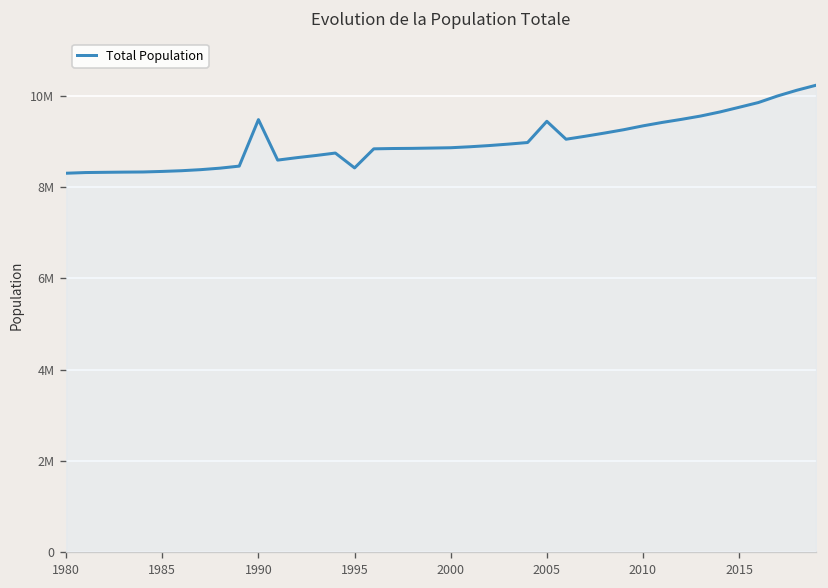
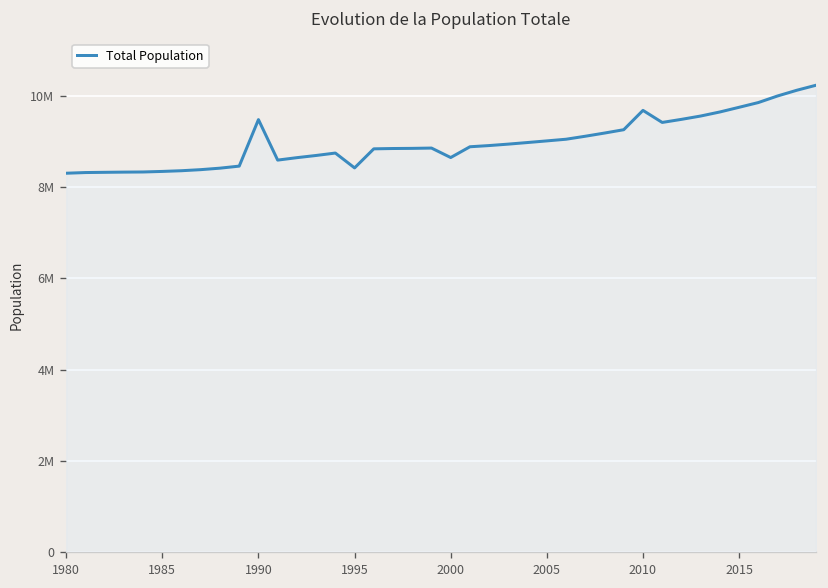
  {
    "1980": 8300000,
    "1985": 8300000,
    "1990": 9500000,
    "1995": 8400000,
-   "2000": 8900000,
-   "2005": 9400000,
-   "2010": 9300000,
+   "2000": 8600000,
+   "2005": 9000000,
+   "2010": 9700000,
    "2015": 9700000
  }
